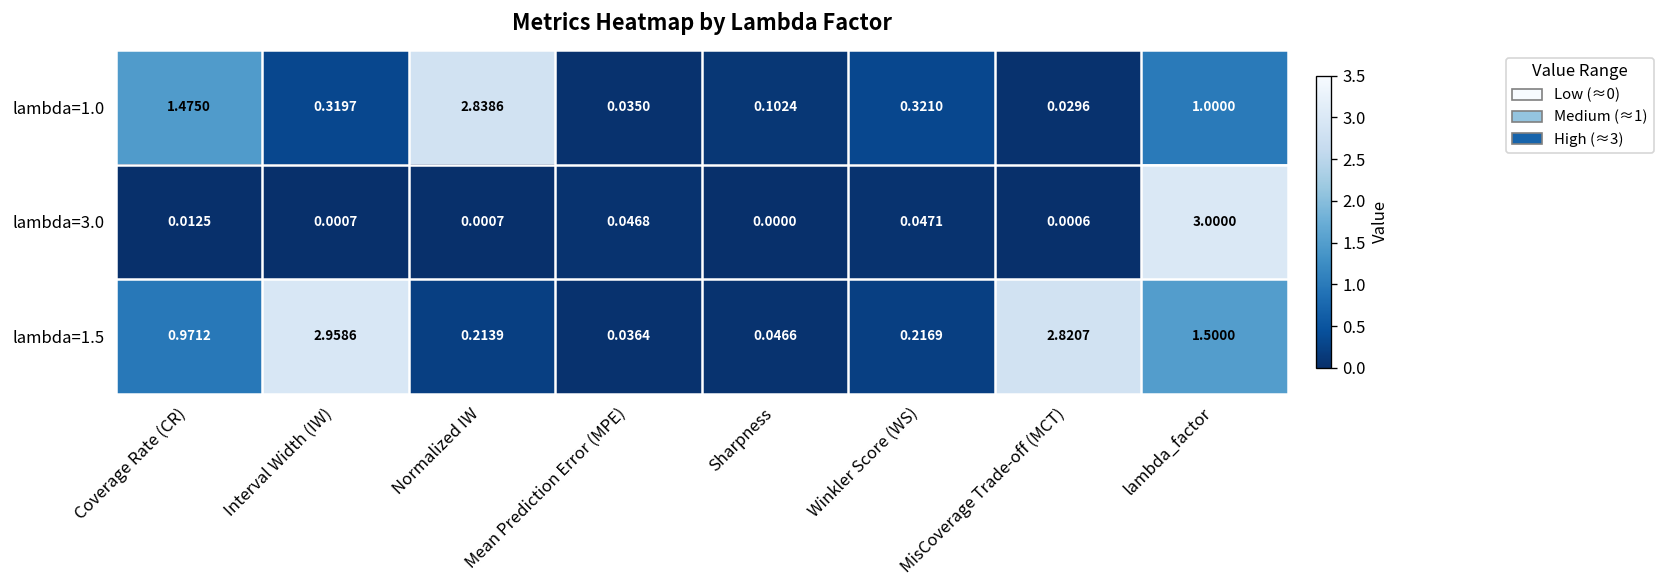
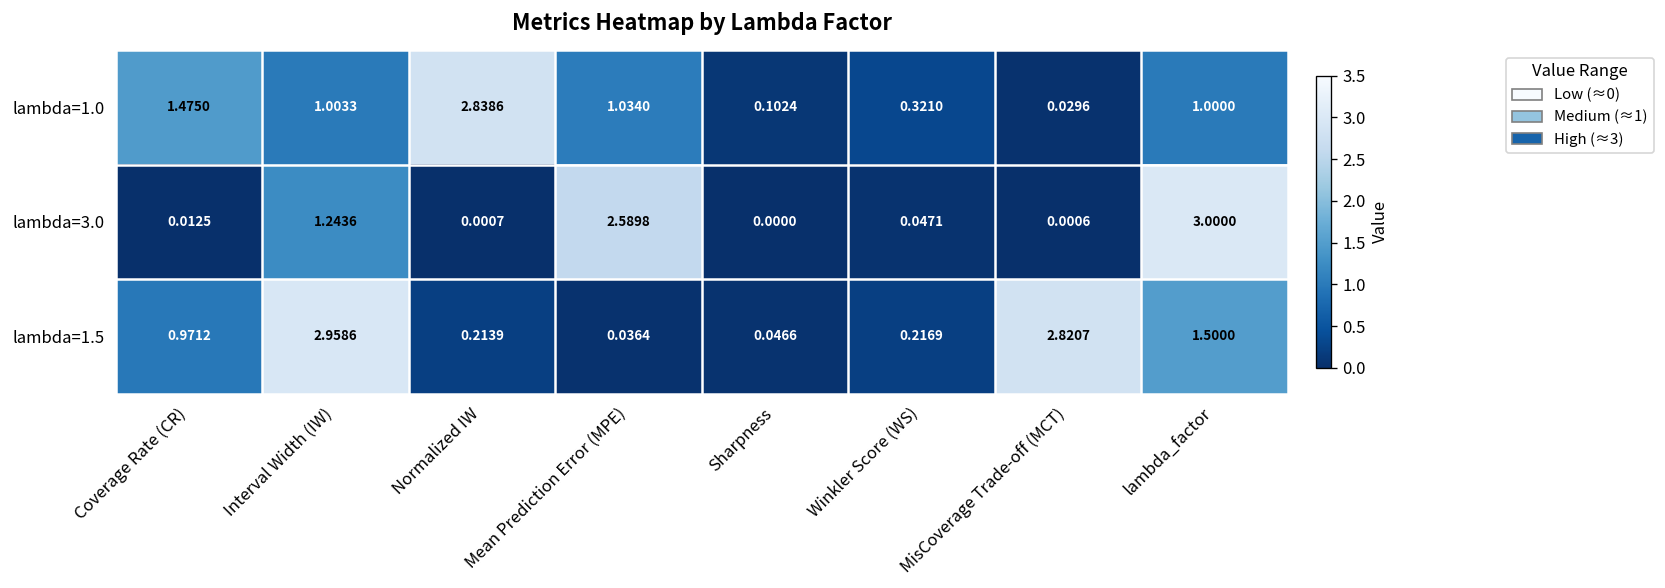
  {
    "lambda=1.0": {
      "Coverage Rate (CR)": 1.4750,
-     "Interval Width (IW)": 0.3197,
+     "Interval Width (IW)": 1.0033,
      "Normalized IW": 2.8386,
-     "Mean Prediction Error (MPE)": 0.0350,
+     "Mean Prediction Error (MPE)": 1.0340,
      "Sharpness": 0.1024,
      "Winkler Score (WS)": 0.3210,
      "MisCoverage Trade-off (MCT)": 0.0296,
      "lambda_factor": 1.0000
    },
    "lambda=3.0": {
      "Coverage Rate (CR)": 0.0125,
-     "Interval Width (IW)": 0.0007,
+     "Interval Width (IW)": 1.2436,
      "Normalized IW": 0.0007,
-     "Mean Prediction Error (MPE)": 0.0468,
+     "Mean Prediction Error (MPE)": 2.5898,
      "Sharpness": 0.0000,
      "Winkler Score (WS)": 0.0471,
      "MisCoverage Trade-off (MCT)": 0.0006,
      "lambda_factor": 3.0000
    },
    "lambda=1.5": {
      "Coverage Rate (CR)": 0.9712,
      "Interval Width (IW)": 2.9586,
      "Normalized IW": 0.2139,
      "Mean Prediction Error (MPE)": 0.0364,
      "Sharpness": 0.0466,
      "Winkler Score (WS)": 0.2169,
      "MisCoverage Trade-off (MCT)": 2.8207,
      "lambda_factor": 1.5000
    }
  }
